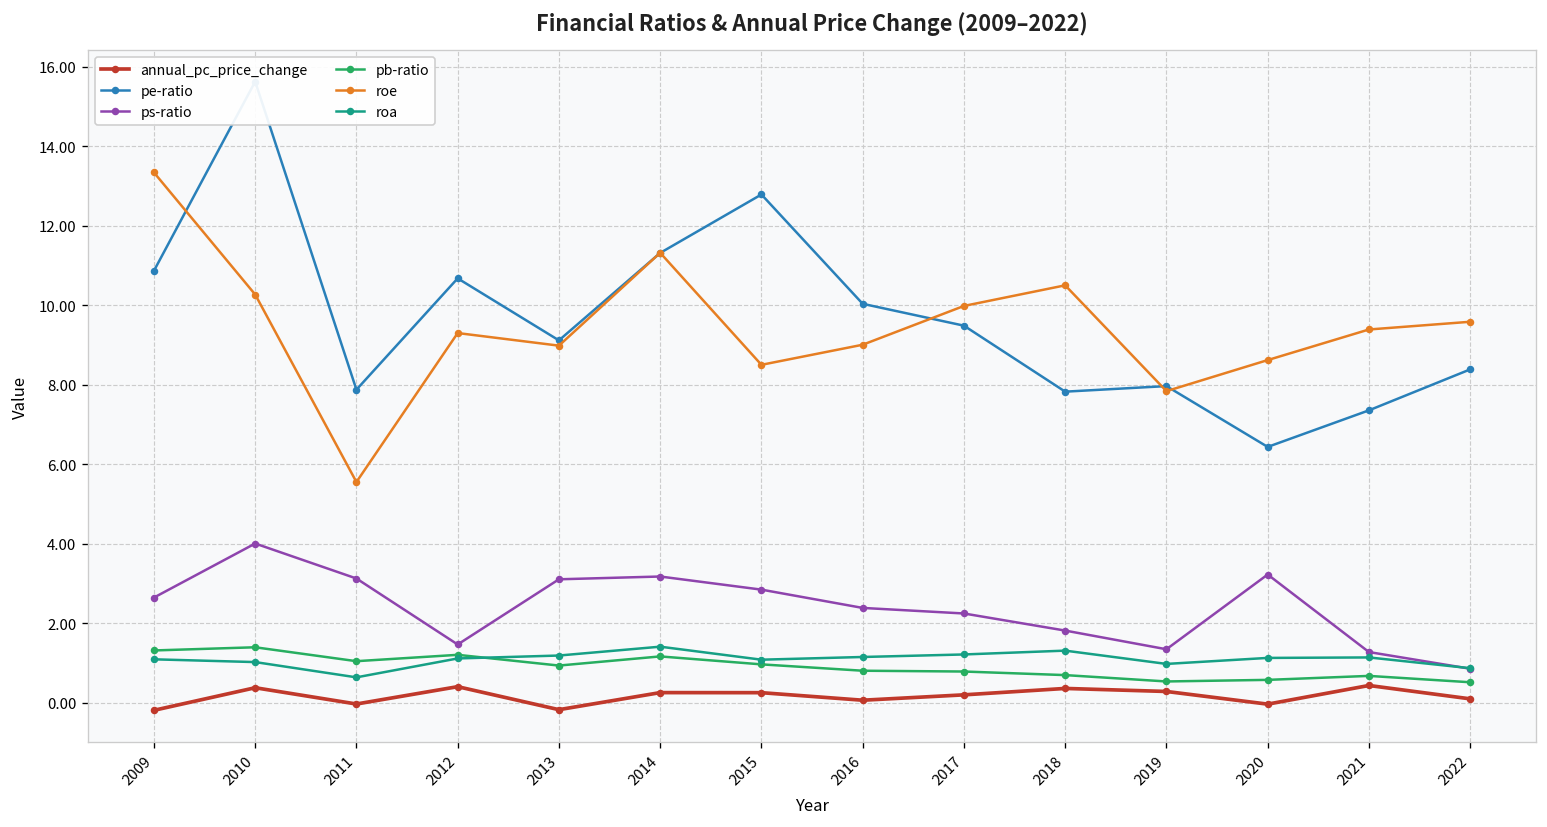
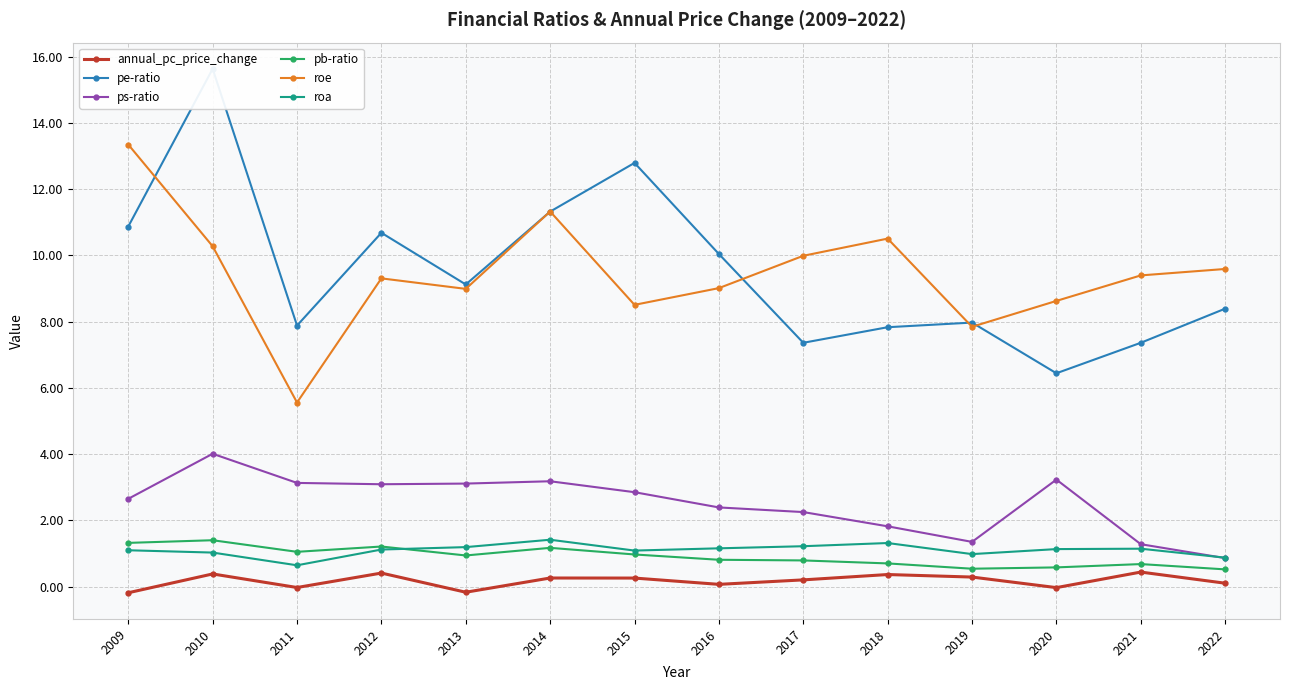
  {
    "annual_pc_price_change": {
      "2009": -0.2,
      "2010": 0.4,
      "2011": 0.0,
      "2012": 0.4,
      "2013": -0.2,
      "2014": 0.3,
      "2015": 0.3,
      "2016": 0.1,
      "2017": 0.2,
      "2018": 0.4,
      "2019": 0.3,
      "2020": 0.0,
      "2021": 0.4,
      "2022": 0.1
    },
    "pe-ratio": {
      "2009": 10.9,
      "2011": 7.9,
      "2012": 10.7,
      "2013": 9.1,
      "2015": 12.8,
      "2016": 10.0,
-     "2017": 9.5,
+     "2017": 7.4,
      "2018": 7.8,
      "2019": 8.0,
      "2020": 6.4,
      "2021": 7.4,
      "2022": 8.4
    },
    "ps-ratio": {
      "2009": 2.7,
      "2010": 4.0,
      "2011": 3.1,
-     "2012": 1.5,
+     "2012": 3.1,
      "2013": 3.1,
      "2014": 3.2,
      "2015": 2.9,
      "2016": 2.4,
      "2017": 2.3,
      "2018": 1.8,
      "2019": 1.4,
      "2020": 3.2,
      "2021": 1.3
    },
    "roe": {
      "2009": 13.3,
      "2010": 10.3,
      "2011": 5.6,
      "2012": 9.3,
      "2013": 9.0,
      "2015": 8.5,
      "2016": 9.0,
      "2017": 10.0,
      "2018": 10.5,
      "2019": 7.8,
      "2020": 8.6,
      "2021": 9.4,
      "2022": 9.6
    }
  }
